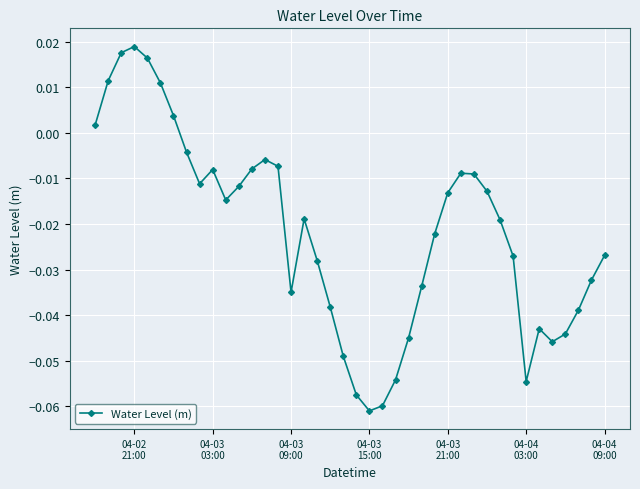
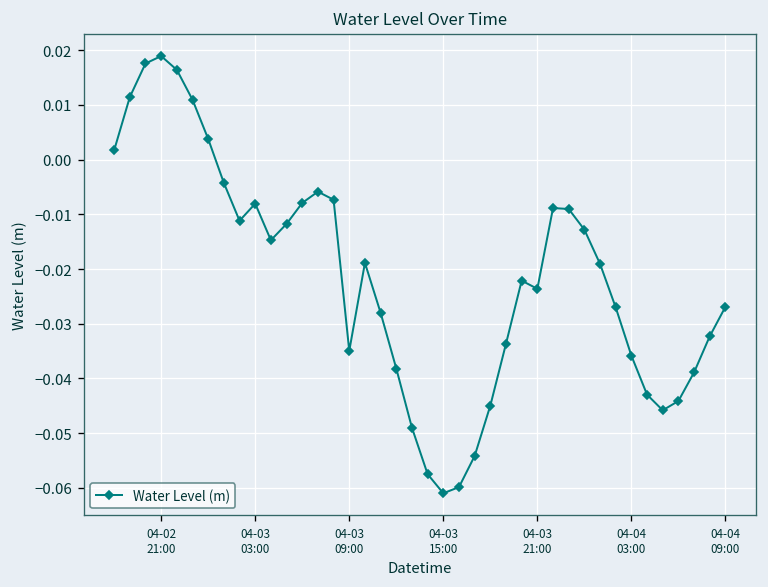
  {
    "04-02 21:00": 0.019,
    "04-03 03:00": -0.008,
    "04-03 09:00": -0.035,
    "04-03 15:00": -0.061,
-   "04-03 21:00": -0.013,
-   "04-04 03:00": -0.055,
+   "04-03 21:00": -0.024,
+   "04-04 03:00": -0.036,
    "04-04 09:00": -0.027
  }
